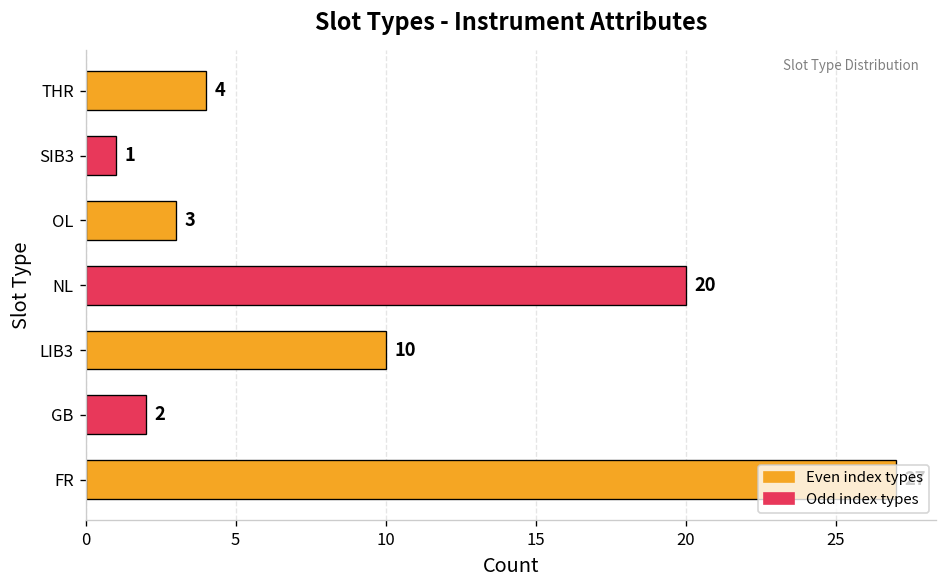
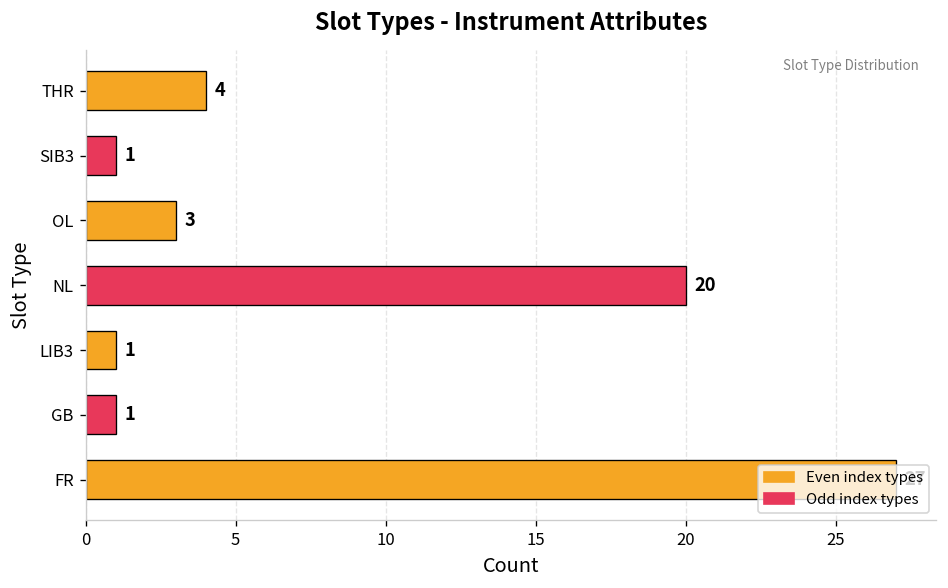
  {
    "THR": 4,
    "SIB3": 1,
    "OL": 3,
    "NL": 20,
-   "LIB3": 10,
-   "GB": 2
+   "LIB3": 1,
+   "GB": 1
  }
